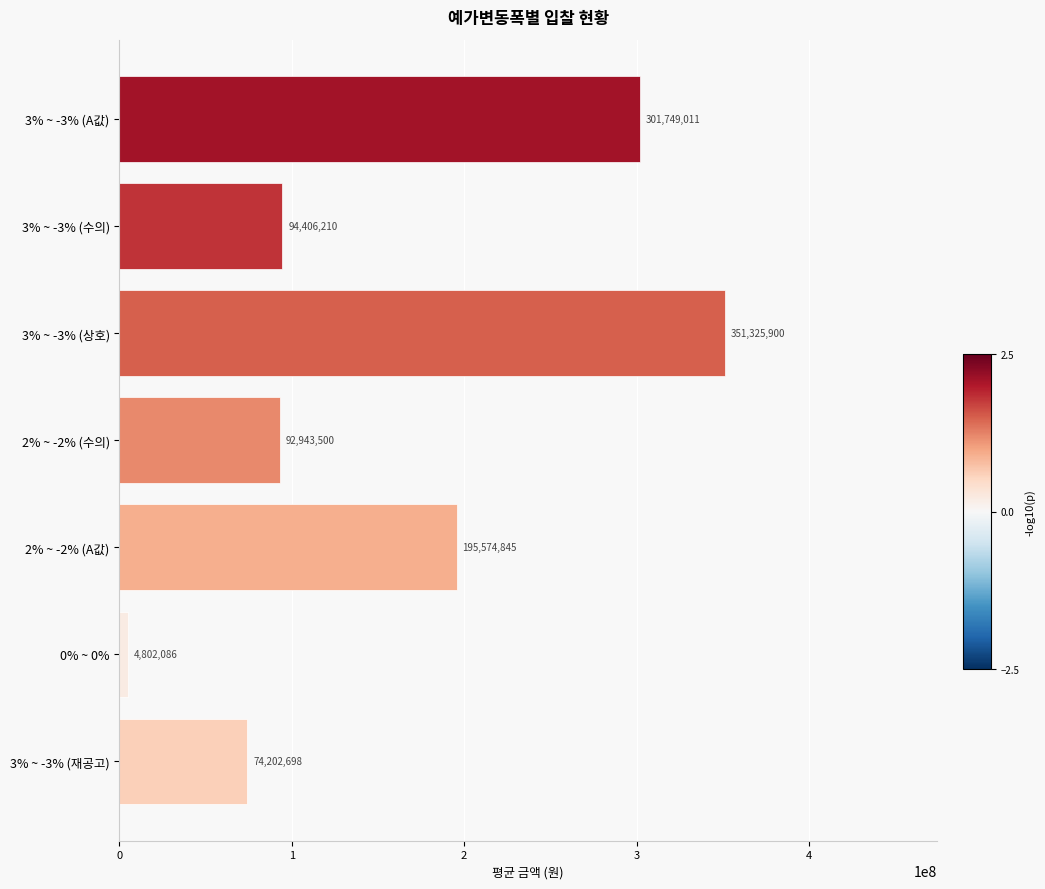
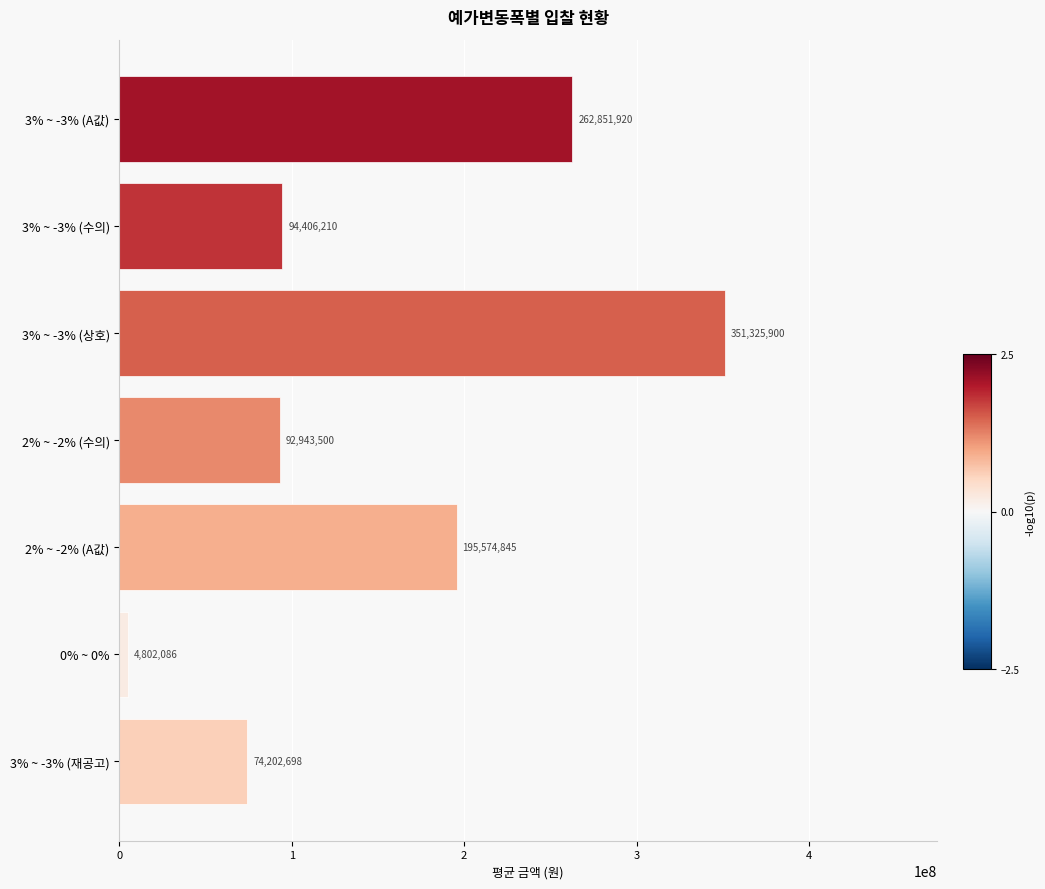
  {
-   "3% ~ -3% (A값)": "301,749,011",
+   "3% ~ -3% (A값)": "262,851,920",
    "3% ~ -3% (수의)": "94,406,210",
    "3% ~ -3% (상호)": "351,325,900",
    "2% ~ -2% (수의)": "92,943,500",
    "2% ~ -2% (A값)": "195,574,845",
    "0% ~ 0%": "4,802,086",
    "3% ~ -3% (재공고)": "74,202,698"
  }
